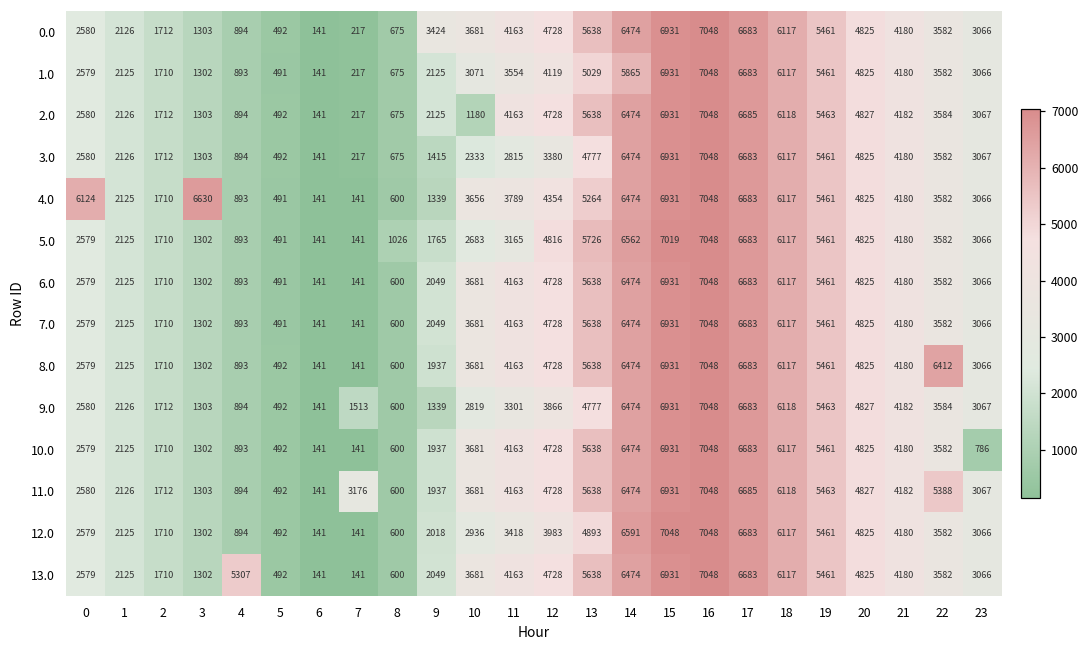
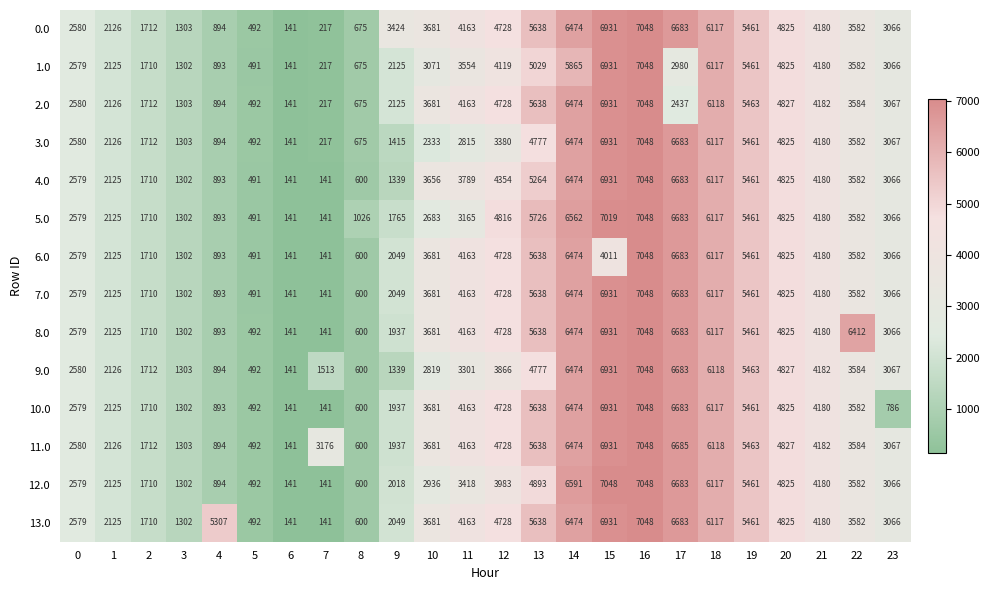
  {
    "1.0": {
      "0": 2579,
      "1": 2125,
      "2": 1710,
      "3": 1302,
      "4": 893,
      "5": 491,
      "6": 141,
      "7": 217,
      "8": 675,
      "9": 2125,
      "10": 3071,
      "11": 3554,
      "12": 4119,
      "13": 5029,
      "14": 5865,
      "15": 6931,
      "16": 7048,
-     "17": 6683,
+     "17": 2980,
      "18": 6117,
      "19": 5461,
      "20": 4825,
      "21": 4180,
      "22": 3582,
      "23": 3066
    },
    "2.0": {
      "0": 2580,
      "1": 2126,
      "2": 1712,
      "3": 1303,
      "4": 894,
      "5": 492,
      "6": 141,
      "7": 217,
      "8": 675,
      "9": 2125,
-     "10": 1180,
+     "10": 3681,
      "11": 4163,
      "12": 4728,
      "13": 5638,
      "14": 6474,
      "15": 6931,
      "16": 7048,
-     "17": 6685,
+     "17": 2437,
      "18": 6118,
      "19": 5463,
      "20": 4827,
      "21": 4182,
      "22": 3584,
      "23": 3067
    },
    "4.0": {
-     "0": 6124,
+     "0": 2579,
      "1": 2125,
      "2": 1710,
-     "3": 6630,
+     "3": 1302,
      "4": 893,
      "5": 491,
      "6": 141,
      "7": 141,
      "8": 600,
      "9": 1339,
      "10": 3656,
      "11": 3789,
      "12": 4354,
      "13": 5264,
      "14": 6474,
      "15": 6931,
      "16": 7048,
      "17": 6683,
      "18": 6117,
      "19": 5461,
      "20": 4825,
      "21": 4180,
      "22": 3582,
      "23": 3066
    },
    "6.0": {
      "0": 2579,
      "1": 2125,
      "2": 1710,
      "3": 1302,
      "4": 893,
      "5": 491,
      "6": 141,
      "7": 141,
      "8": 600,
      "9": 2049,
      "10": 3681,
      "11": 4163,
      "12": 4728,
      "13": 5638,
      "14": 6474,
-     "15": 6931,
+     "15": 4011,
      "16": 7048,
      "17": 6683,
      "18": 6117,
      "19": 5461,
      "20": 4825,
      "21": 4180,
      "22": 3582,
      "23": 3066
    },
    "11.0": {
      "0": 2580,
      "1": 2126,
      "2": 1712,
      "3": 1303,
      "4": 894,
      "5": 492,
      "6": 141,
      "7": 3176,
      "8": 600,
      "9": 1937,
      "10": 3681,
      "11": 4163,
      "12": 4728,
      "13": 5638,
      "14": 6474,
      "15": 6931,
      "16": 7048,
      "17": 6685,
      "18": 6118,
      "19": 5463,
      "20": 4827,
      "21": 4182,
-     "22": 5388,
+     "22": 3584,
      "23": 3067
    }
  }
